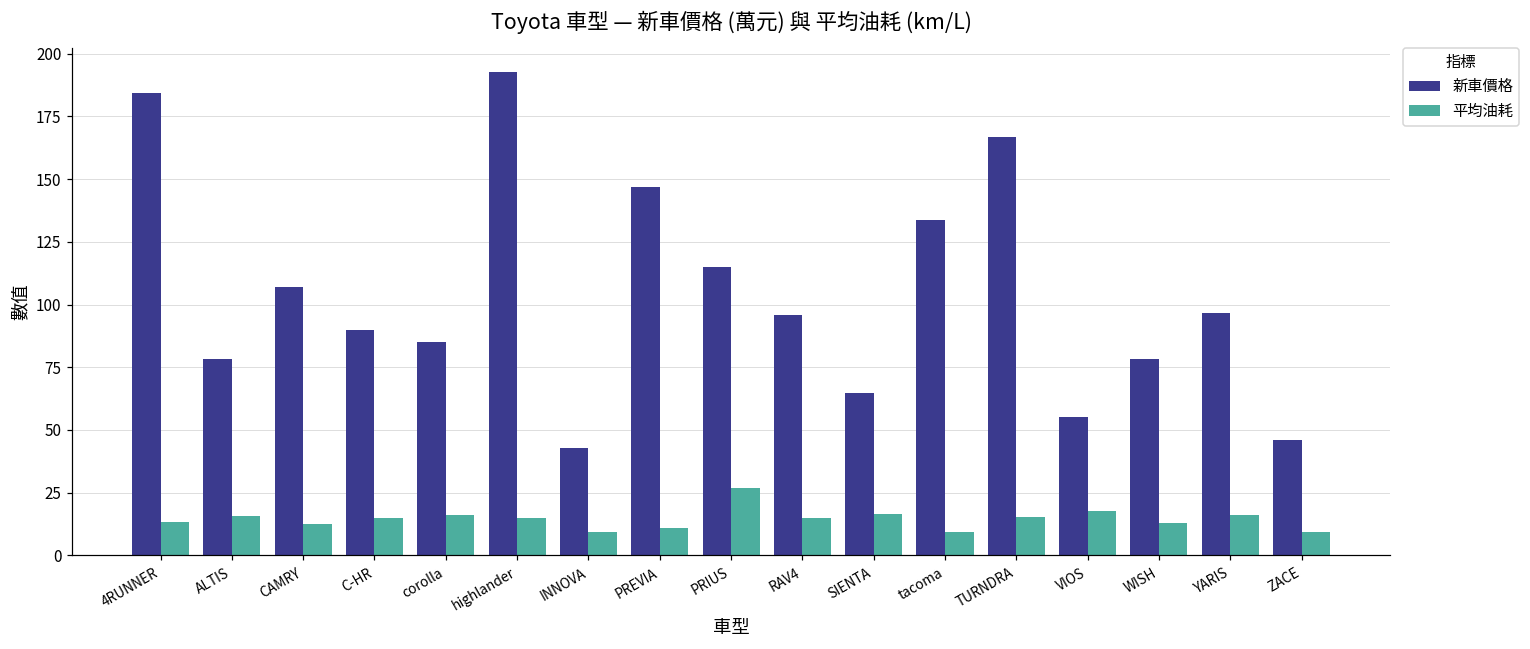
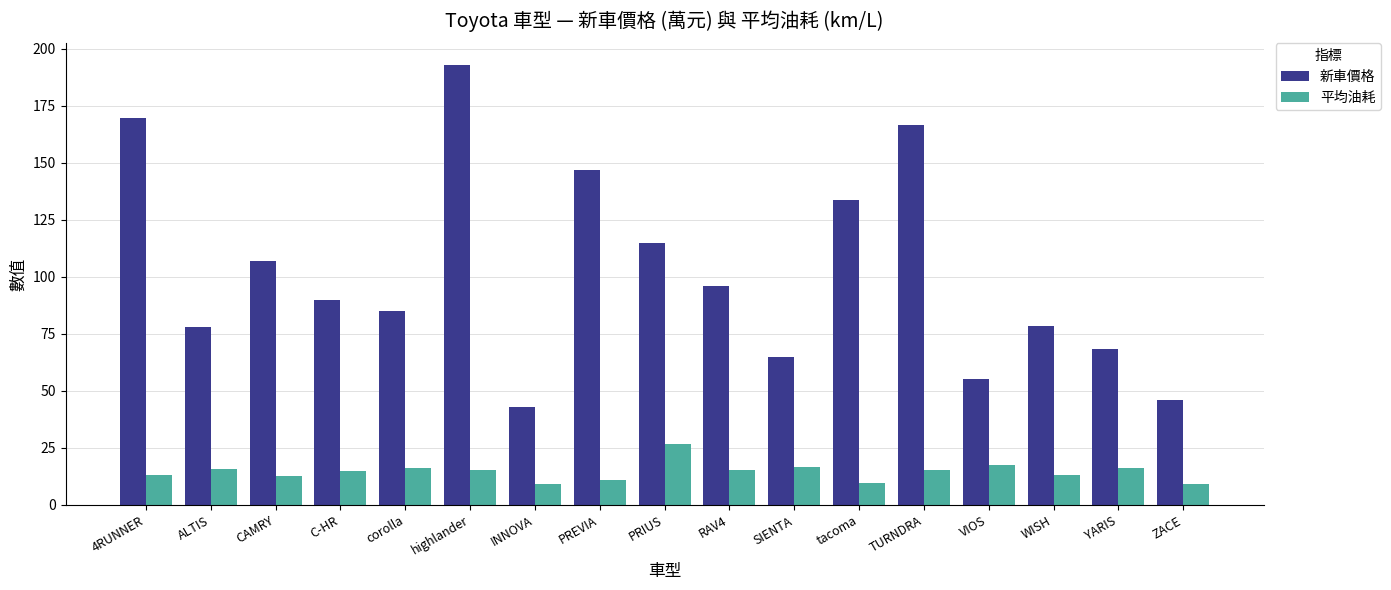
  {
    "新車價格": {
-     "4RUNNER": 184,
+     "4RUNNER": 170,
      "ALTIS": 78,
      "CAMRY": 107,
      "C-HR": 90,
      "corolla": 85,
      "highlander": 193,
      "INNOVA": 43,
      "PREVIA": 147,
      "PRIUS": 115,
      "RAV4": 96,
      "SIENTA": 65,
      "tacoma": 134,
      "TURNDRA": 167,
      "VIOS": 55,
      "WISH": 78,
-     "YARIS": 97,
+     "YARIS": 69,
      "ZACE": 46
    },
    "平均油耗": {
      "4RUNNER": 13,
      "ALTIS": 16,
      "CAMRY": 13,
      "C-HR": 15,
      "corolla": 16,
      "highlander": 15,
      "INNOVA": 9,
      "PREVIA": 11,
      "PRIUS": 27,
      "RAV4": 15,
      "SIENTA": 16,
      "tacoma": 9,
      "TURNDRA": 16,
      "VIOS": 18,
      "WISH": 13,
      "YARIS": 16,
      "ZACE": 9
    }
  }
